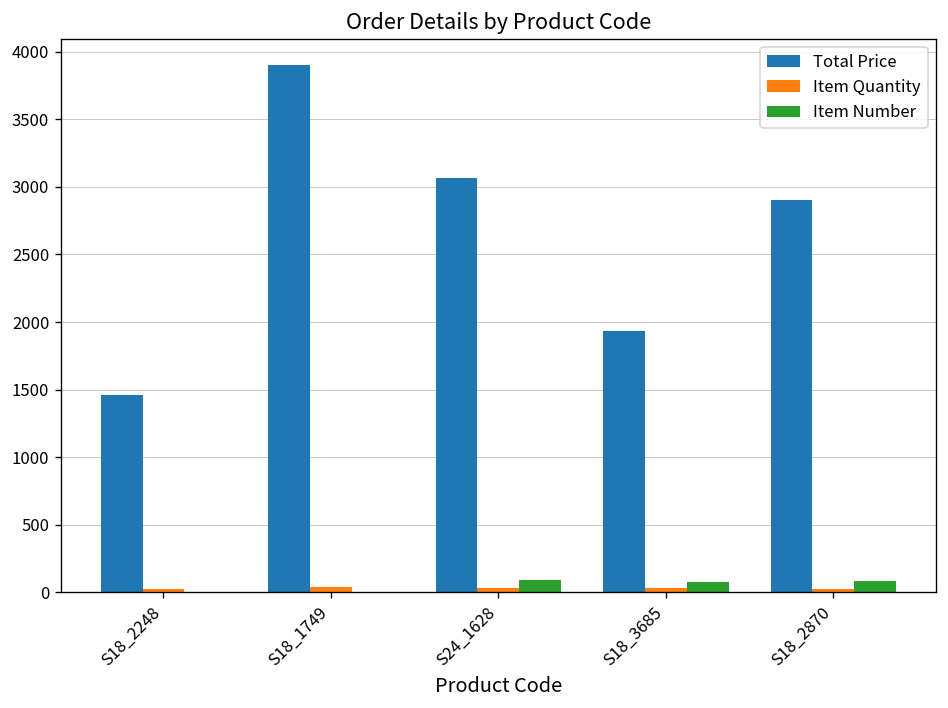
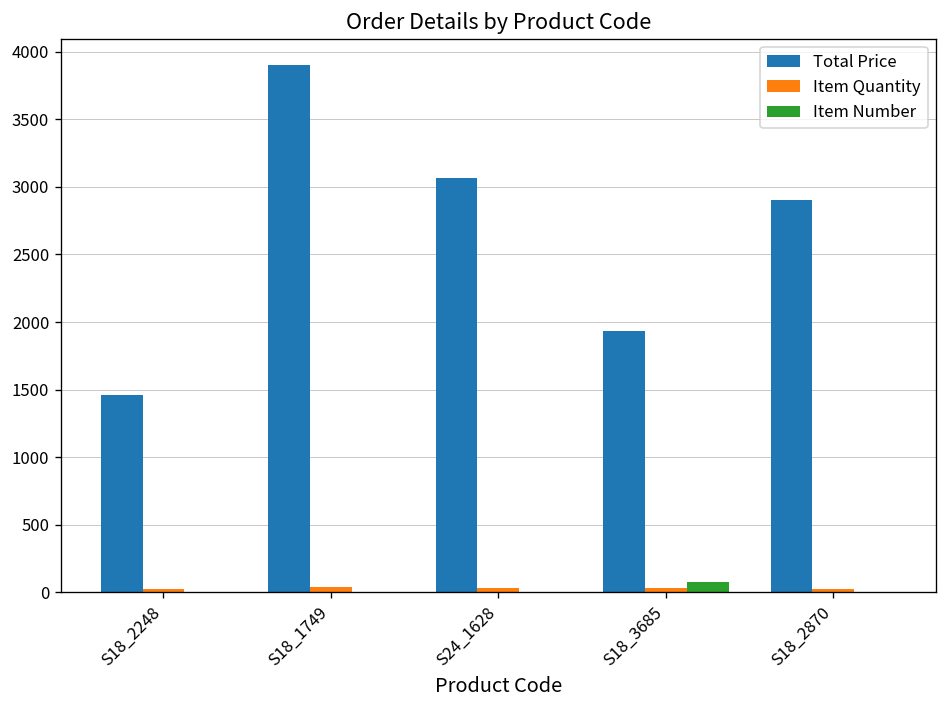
  {
    "Total Price": {
      "S18_2248": 1460,
      "S18_1749": 3900,
      "S24_1628": 3070,
      "S18_3685": 1930,
      "S18_2870": 2900
    },
    "Item Quantity": {
      "S18_2248": 30,
      "S18_1749": 40,
      "S24_1628": 30,
      "S18_3685": 30,
      "S18_2870": 30
    },
    "Item Number": {
-     "S24_1628": 90,
+     "S24_1628": 0,
      "S18_3685": 80,
-     "S18_2870": 80
+     "S18_2870": 10
    }
  }
